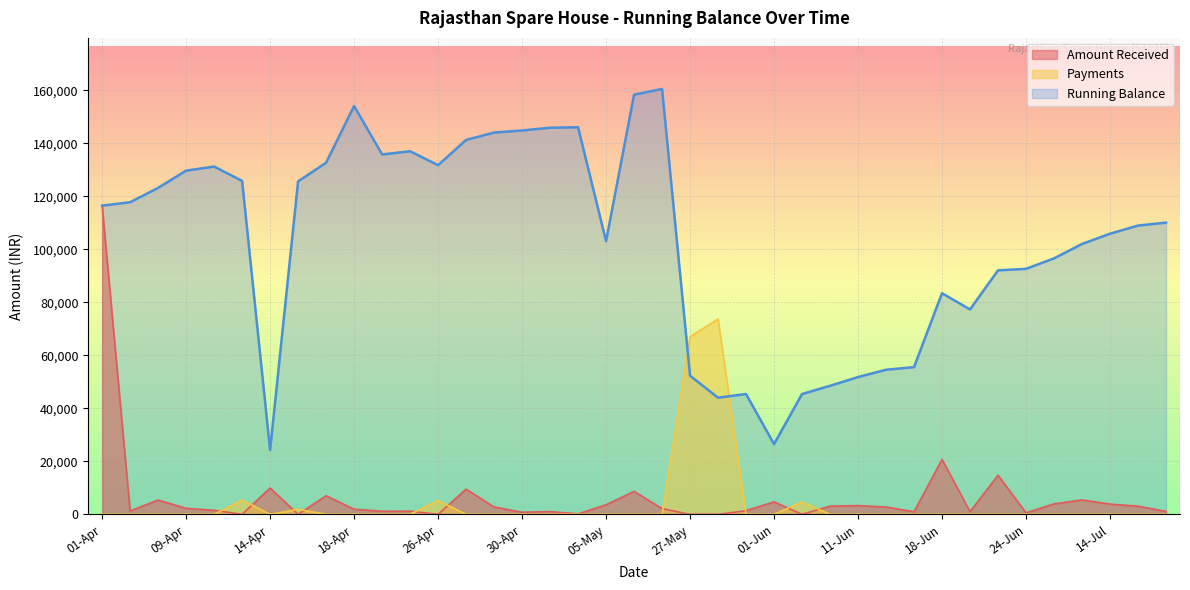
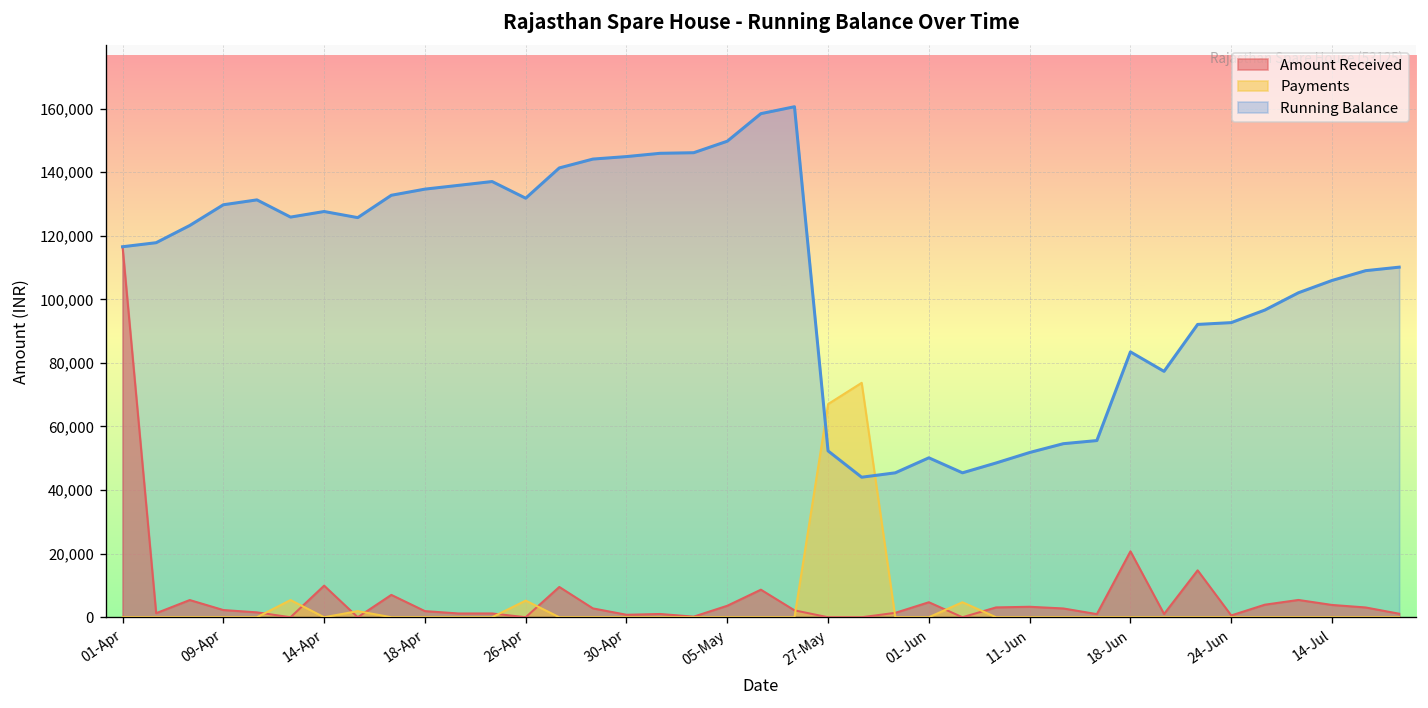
  {
    "Amount Received": {
      "09-Apr": "2,000",
      "14-Apr": "10,000",
      "18-Apr": "2,000",
      "05-May": "4,000",
      "27-May": "0",
      "01-Jun": "5,000",
      "18-Jun": "21,000"
    },
    "Payments": {
      "01-Apr": "0",
      "09-Apr": "0",
      "14-Apr": "0",
      "18-Apr": "0",
      "05-May": "0",
      "27-May": "67,000",
      "01-Jun": "0",
      "18-Jun": "0"
    },
    "Running Balance": {
      "09-Apr": "130,000",
-     "14-Apr": "24,000",
-     "18-Apr": "154,000",
-     "05-May": "103,000",
+     "14-Apr": "128,000",
+     "18-Apr": "135,000",
+     "05-May": "150,000",
      "27-May": "52,000",
-     "01-Jun": "27,000",
+     "01-Jun": "50,000",
      "18-Jun": "83,000"
    }
  }
